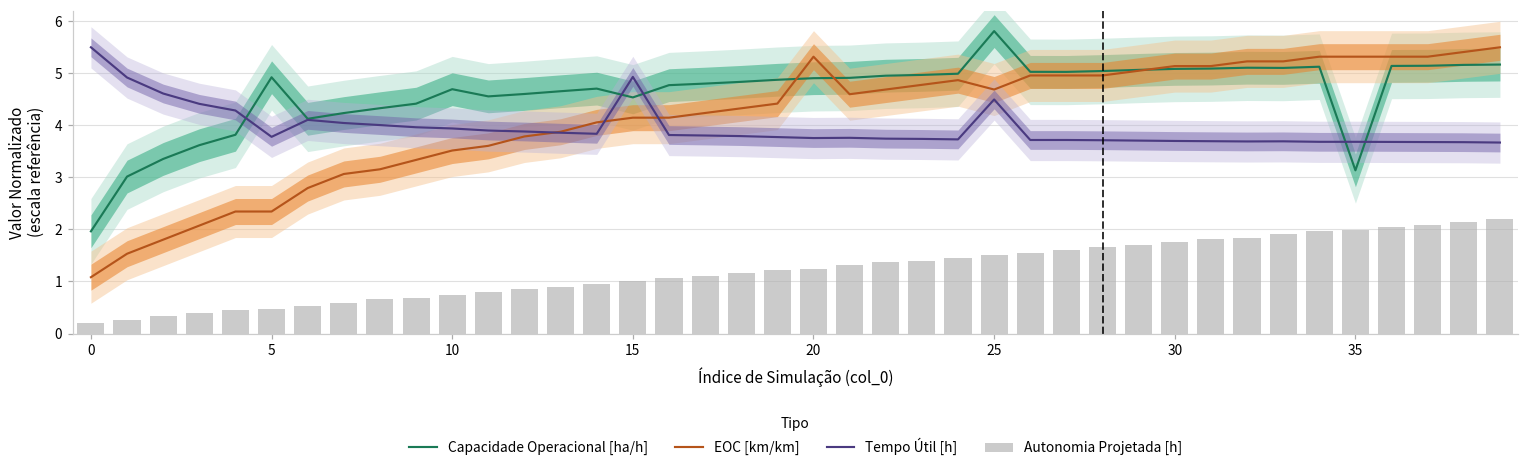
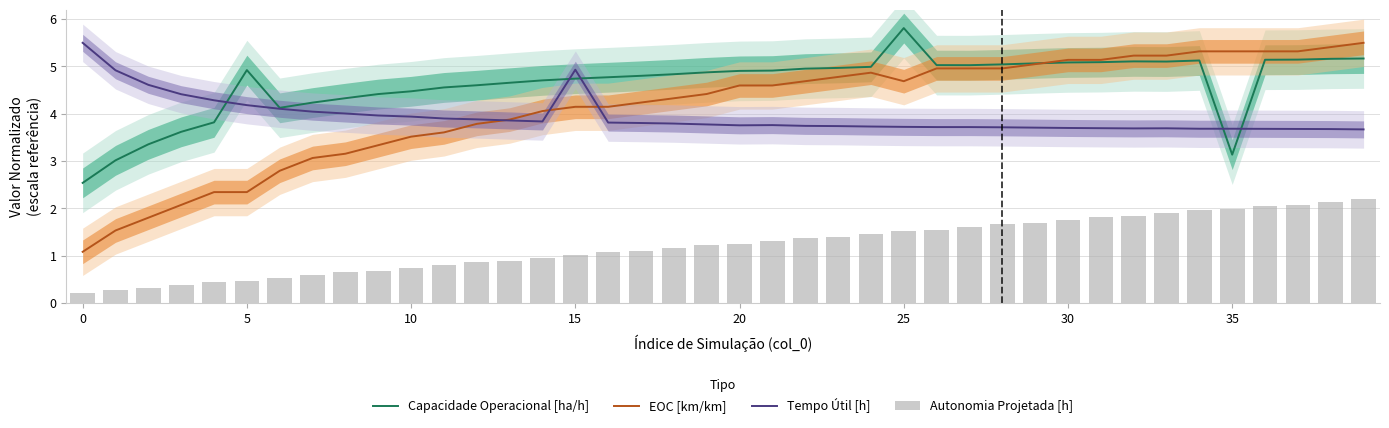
  {
    "Capacidade Operacional [ha/h]": {
-     "0": 2.0,
+     "0": 2.5,
      "5": 4.9,
-     "10": 4.7,
-     "15": 4.5,
+     "10": 4.5,
+     "15": 4.7,
      "20": 4.9,
      "25": 5.8,
      "35": 3.1
    },
    "EOC [km/km]": {
      "0": 1.1,
      "5": 2.3,
      "10": 3.5,
      "15": 4.1,
-     "20": 5.3,
+     "20": 4.6,
      "35": 5.3
    },
    "Tempo Útil [h]": {
      "0": 5.5,
-     "5": 3.8,
+     "5": 4.2,
      "10": 3.9,
      "15": 4.9,
      "20": 3.8,
-     "25": 4.5,
+     "25": 3.7,
      "30": 3.7,
      "35": 3.7
    }
  }
